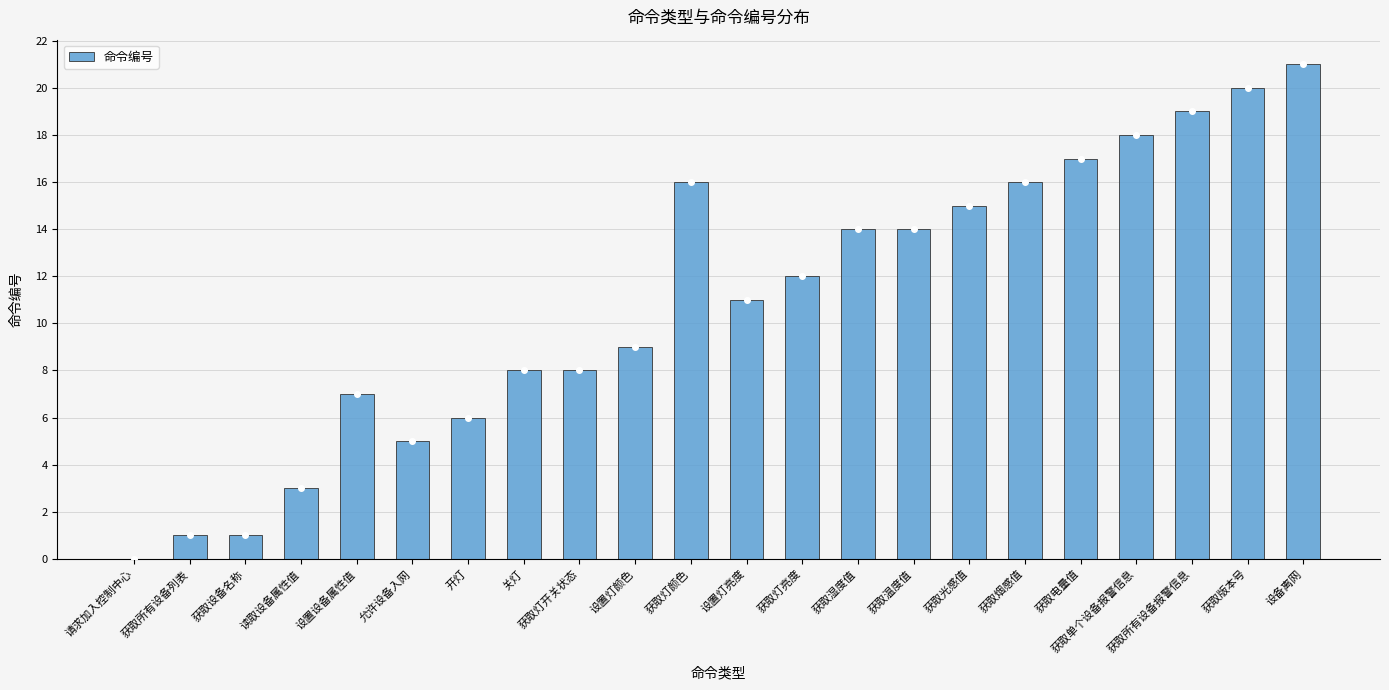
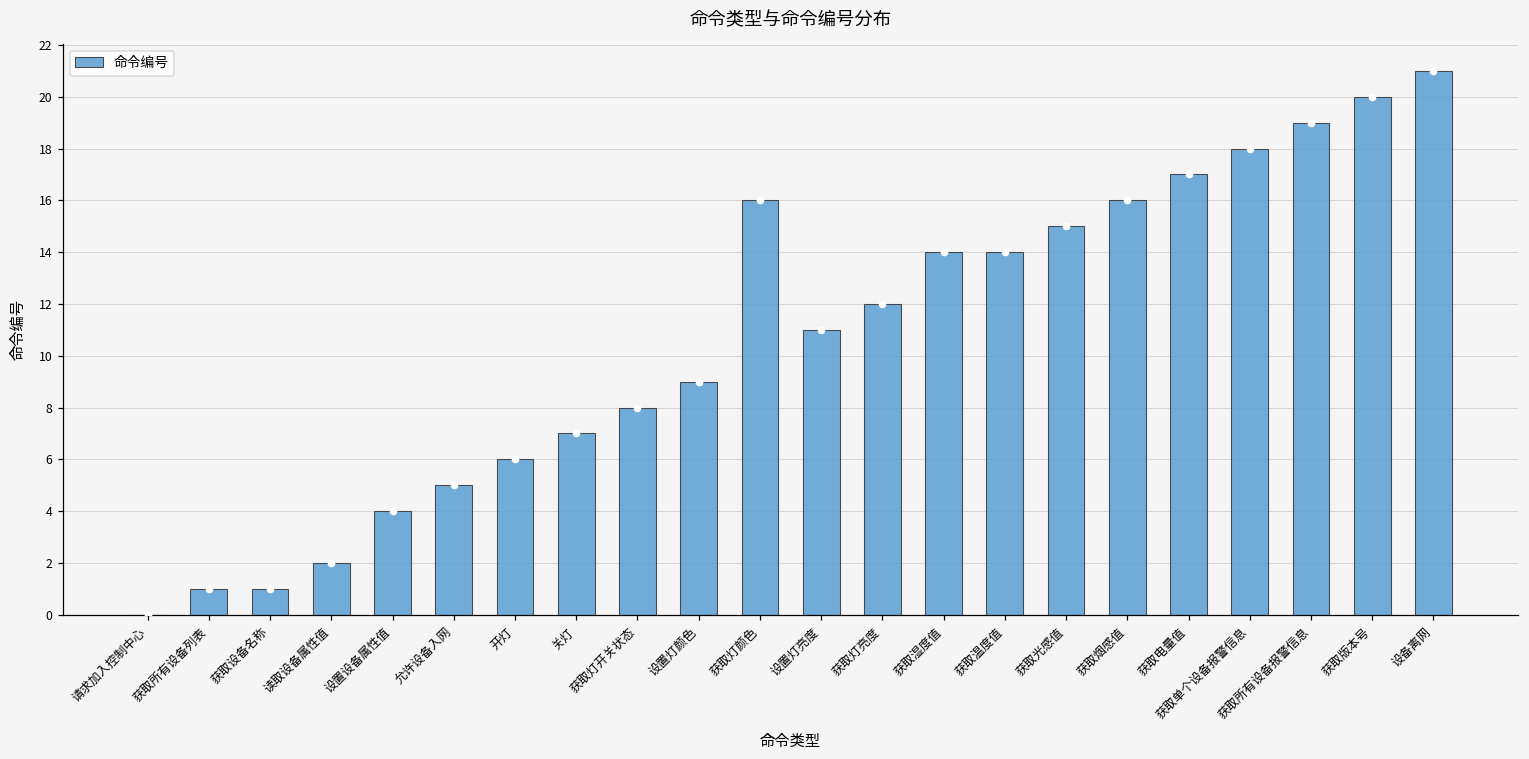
  {
    "命令编号": {
      "请求加入控制中心": 0,
      "获取所有设备列表": 1,
      "获取设备名称": 1,
-     "读取设备属性值": 3,
-     "设置设备属性值": 7,
+     "读取设备属性值": 2,
+     "设置设备属性值": 4,
      "允许设备入网": 5,
      "开灯": 6,
-     "关灯": 8,
+     "关灯": 7,
      "获取灯开关状态": 8,
      "设置灯颜色": 9,
      "获取灯颜色": 16,
      "设置灯亮度": 11,
      "获取灯亮度": 12,
      "获取湿度值": 14,
      "获取温度值": 14,
      "获取光感值": 15,
      "获取烟感值": 16,
      "获取电量值": 17,
      "获取单个设备报警信息": 18,
      "获取所有设备报警信息": 19,
      "获取版本号": 20,
      "设备离网": 21
    }
  }
